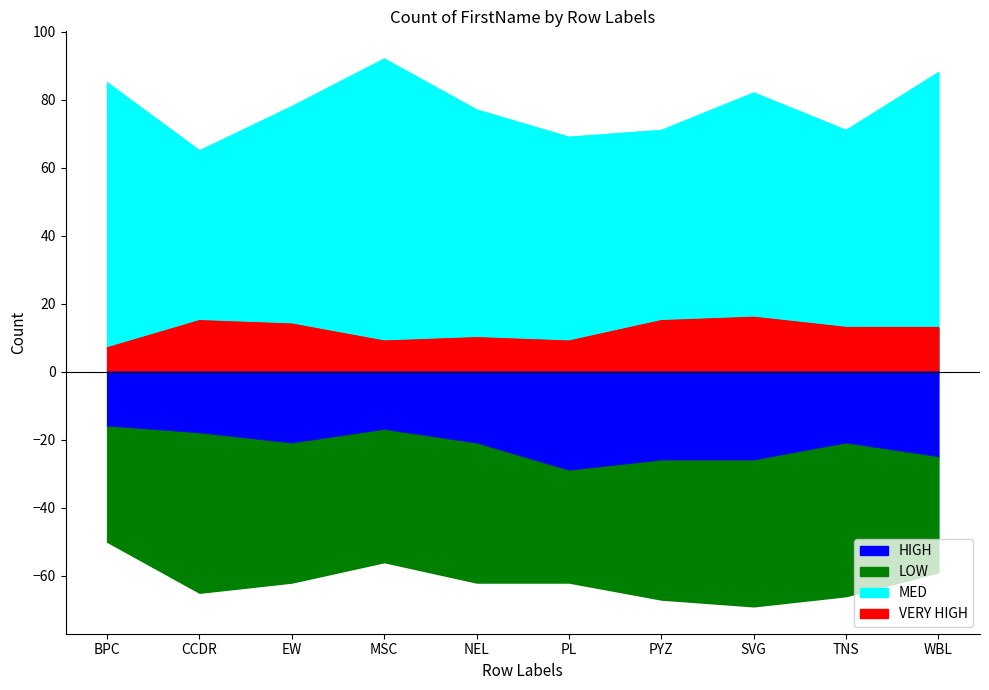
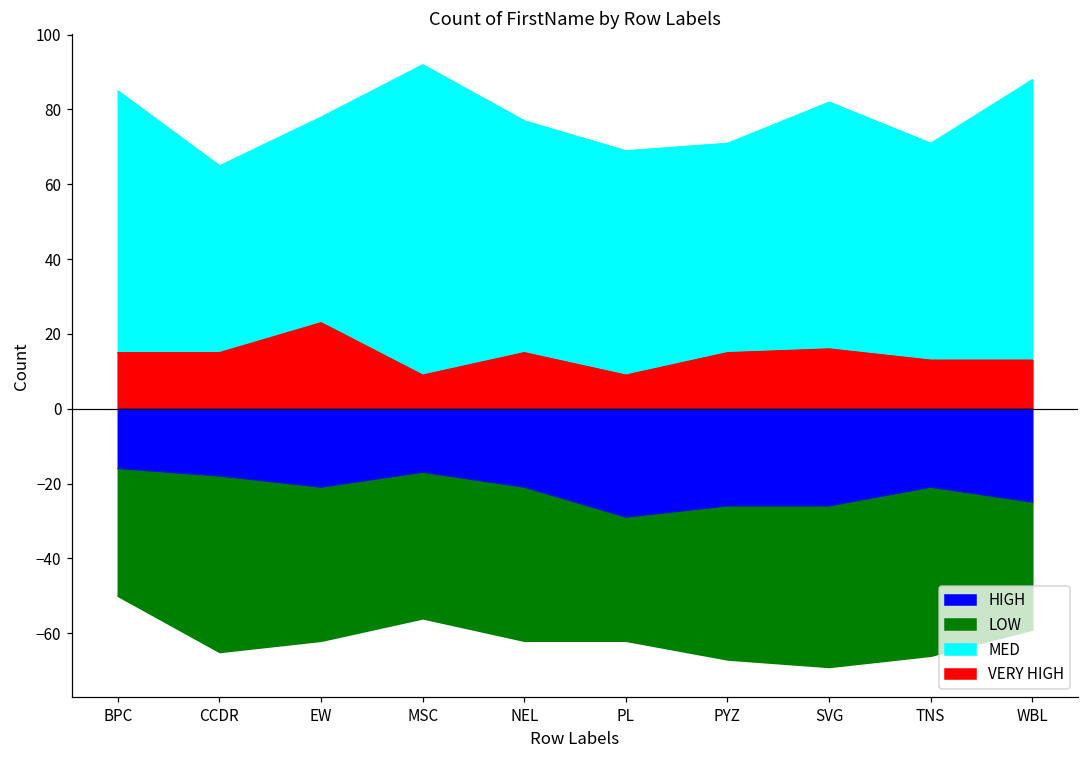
  {
    "MED": {
      "BPC": 85,
      "CCDR": 65,
      "EW": 78,
      "MSC": 92,
      "NEL": 77,
      "PL": 69,
      "PYZ": 71,
      "SVG": 82,
      "TNS": 71,
      "WBL": 88
    },
    "VERY HIGH": {
-     "BPC": 7,
+     "BPC": 15,
      "CCDR": 15,
-     "EW": 14,
+     "EW": 23,
      "MSC": 9,
-     "NEL": 10,
+     "NEL": 15,
      "PL": 9,
      "PYZ": 15,
      "SVG": 16,
      "TNS": 13,
      "WBL": 13
    },
    "HIGH": {
      "BPC": 16,
      "CCDR": 18,
      "EW": 21,
      "MSC": 17,
      "NEL": 21,
      "PL": 29,
      "PYZ": 26,
      "SVG": 26,
      "TNS": 21,
      "WBL": 25
    }
  }
